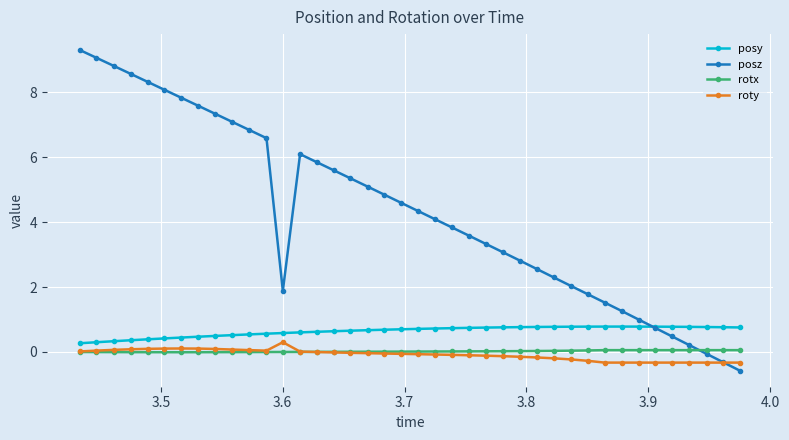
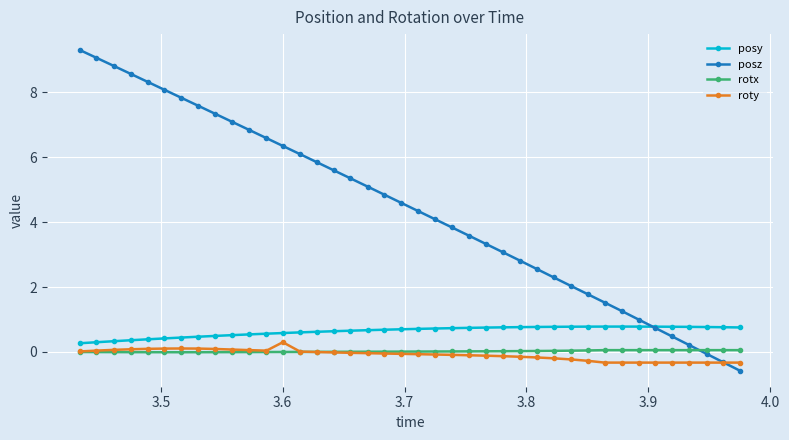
  {
    "posy": {
      "3.6": 0.6
    },
    "posz": {
-     "3.6": 1.9
+     "3.6": 6.3
    },
    "rotx": {
      "3.6": 0.0
    },
    "roty": {
      "3.6": 0.3
    }
  }
